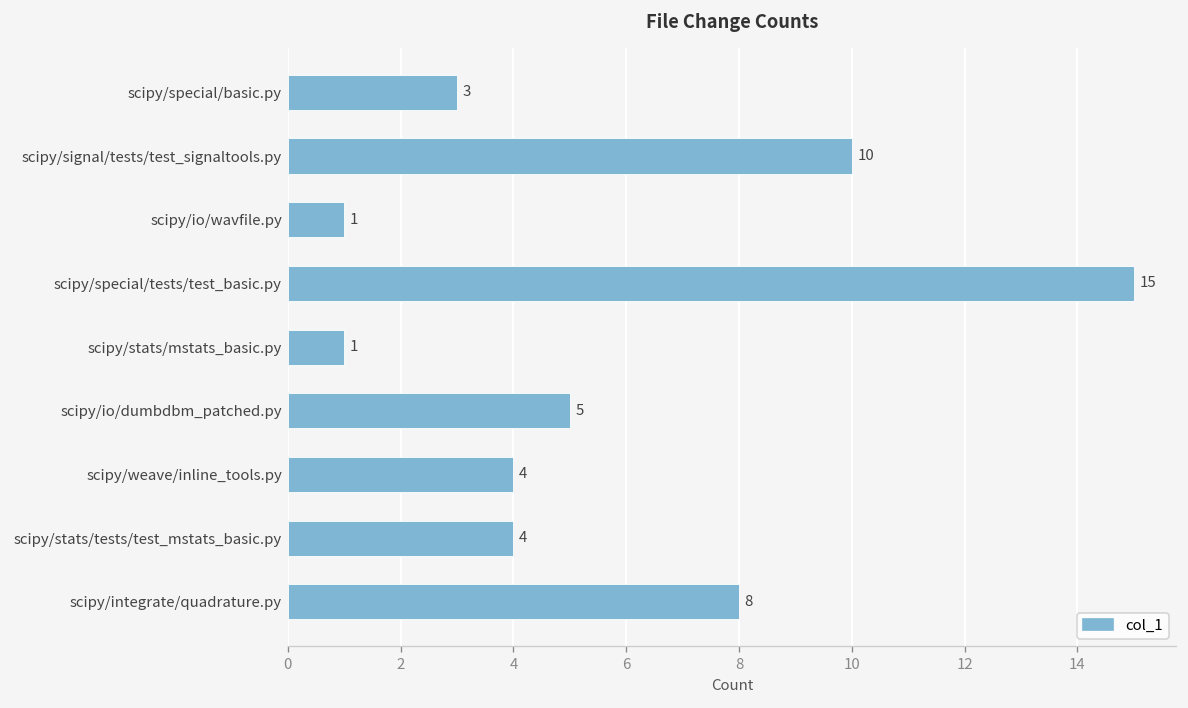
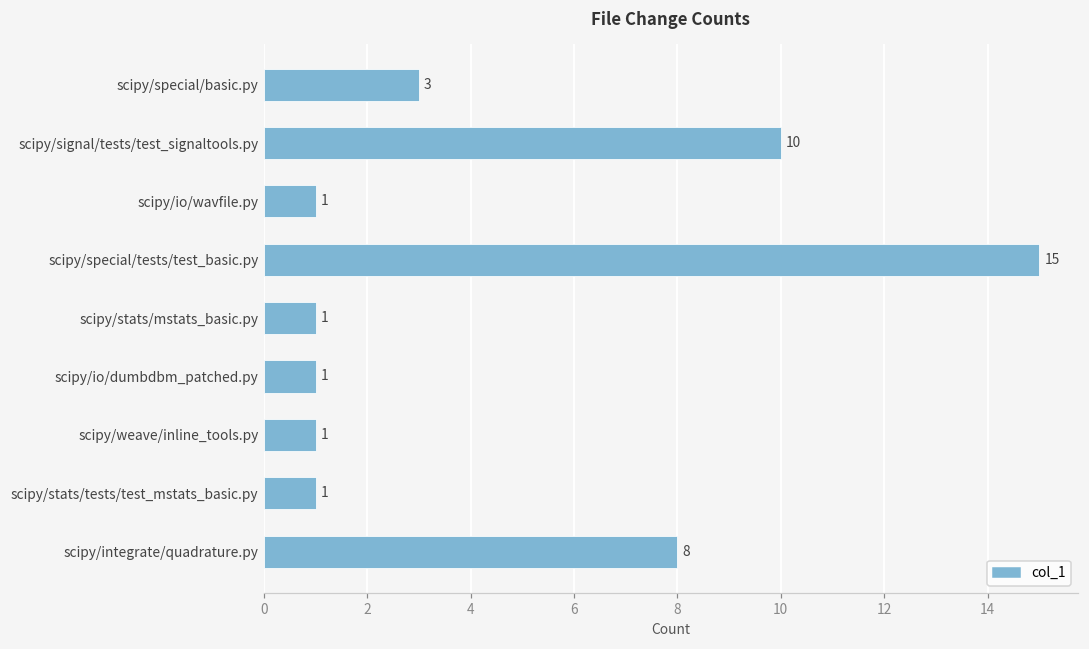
  {
    "scipy/special/basic.py": 3,
    "scipy/signal/tests/test_signaltools.py": 10,
    "scipy/io/wavfile.py": 1,
    "scipy/special/tests/test_basic.py": 15,
    "scipy/stats/mstats_basic.py": 1,
-   "scipy/io/dumbdbm_patched.py": 5,
-   "scipy/weave/inline_tools.py": 4,
-   "scipy/stats/tests/test_mstats_basic.py": 4,
+   "scipy/io/dumbdbm_patched.py": 1,
+   "scipy/weave/inline_tools.py": 1,
+   "scipy/stats/tests/test_mstats_basic.py": 1,
    "scipy/integrate/quadrature.py": 8
  }
